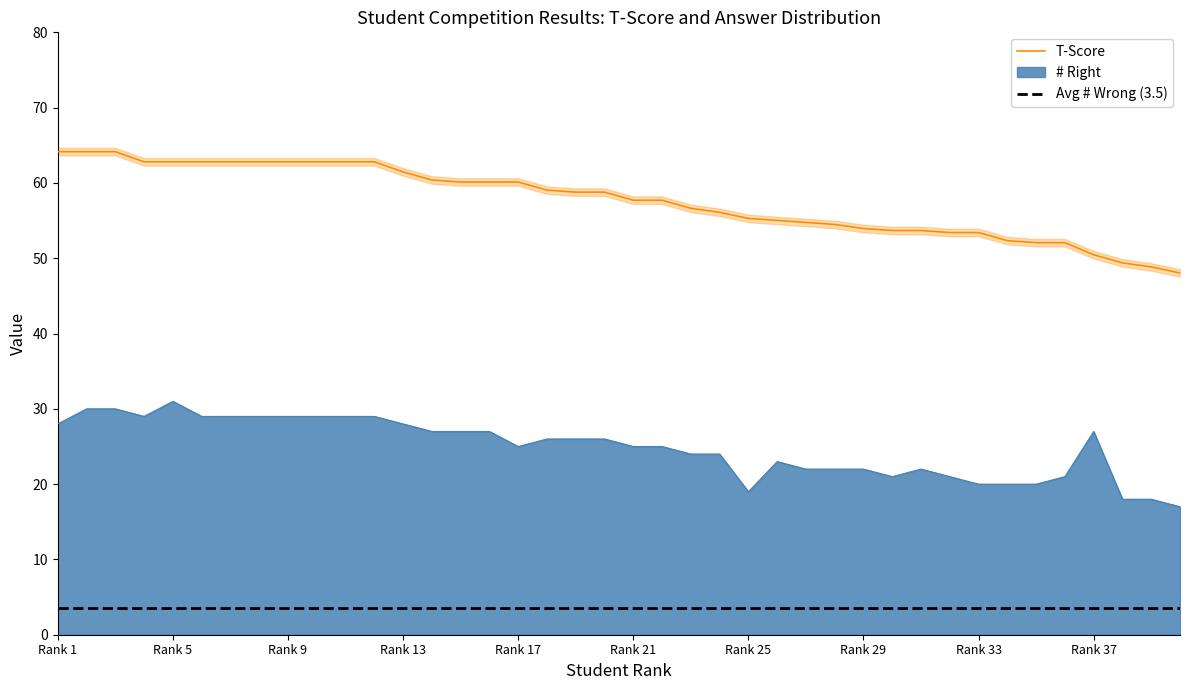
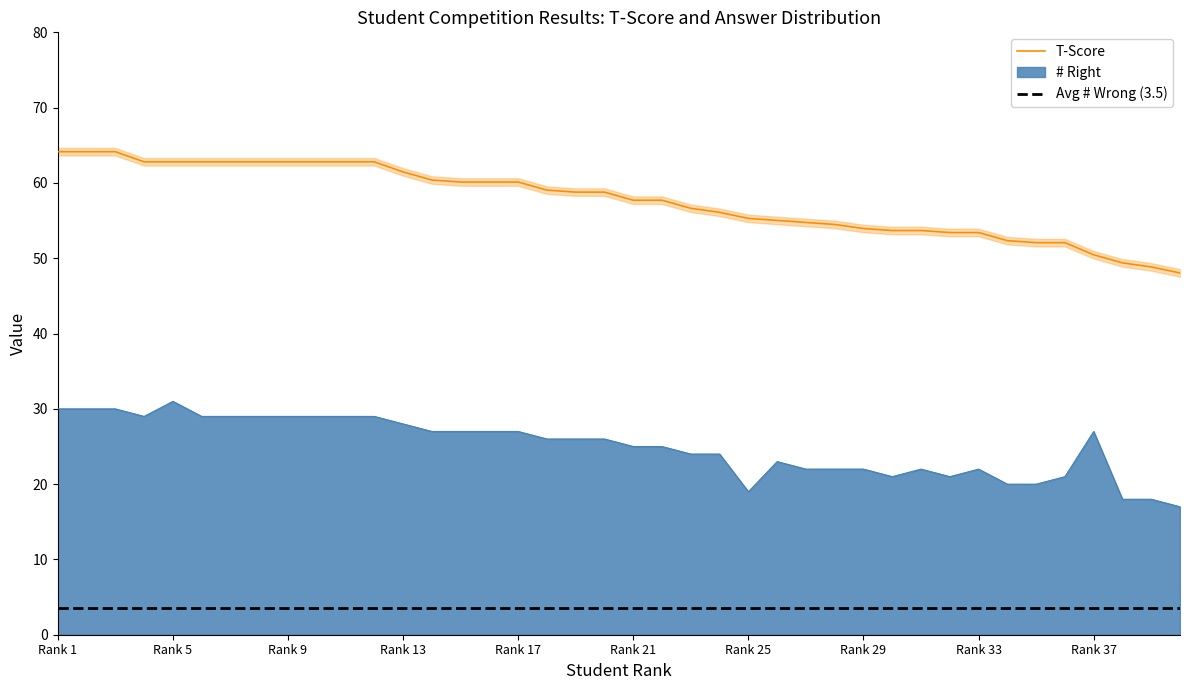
  {
    "# Right": {
-     "Rank 1": 28,
+     "Rank 1": 30,
      "Rank 5": 31,
      "Rank 9": 29,
      "Rank 13": 28,
-     "Rank 17": 25,
+     "Rank 17": 27,
      "Rank 21": 25,
      "Rank 25": 19,
      "Rank 29": 22,
-     "Rank 33": 20,
+     "Rank 33": 22,
      "Rank 37": 27
    }
  }
